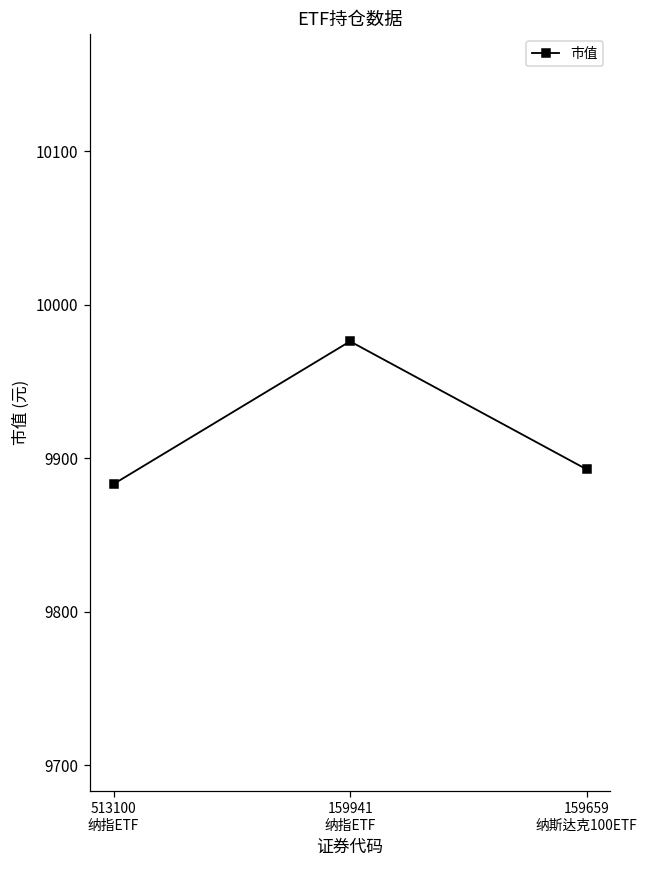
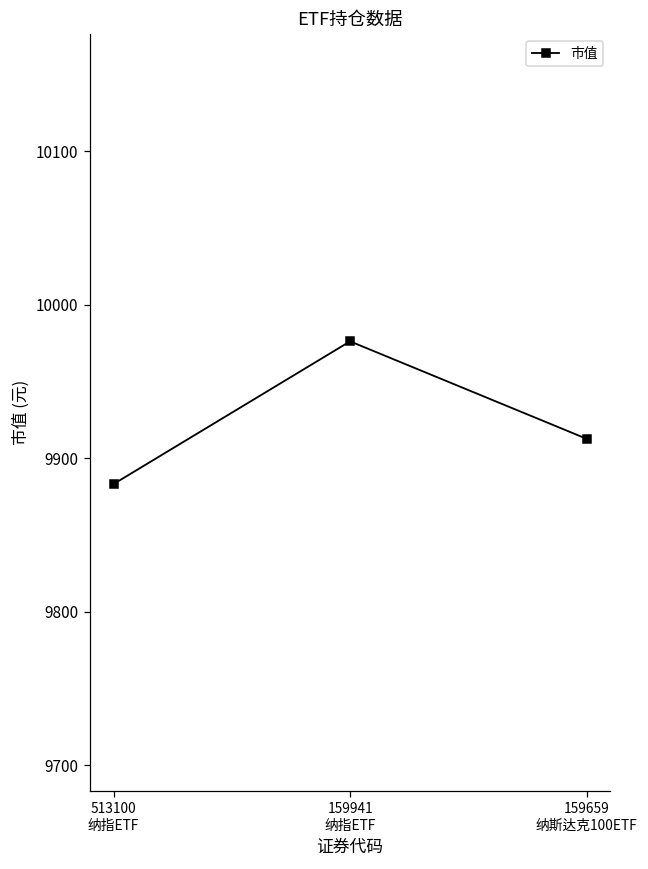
  {
    "513100 纳指ETF": 9883,
    "159941 纳指ETF": 9976,
-   "159659 纳斯达克100ETF": 9893
+   "159659 纳斯达克100ETF": 9913
  }
